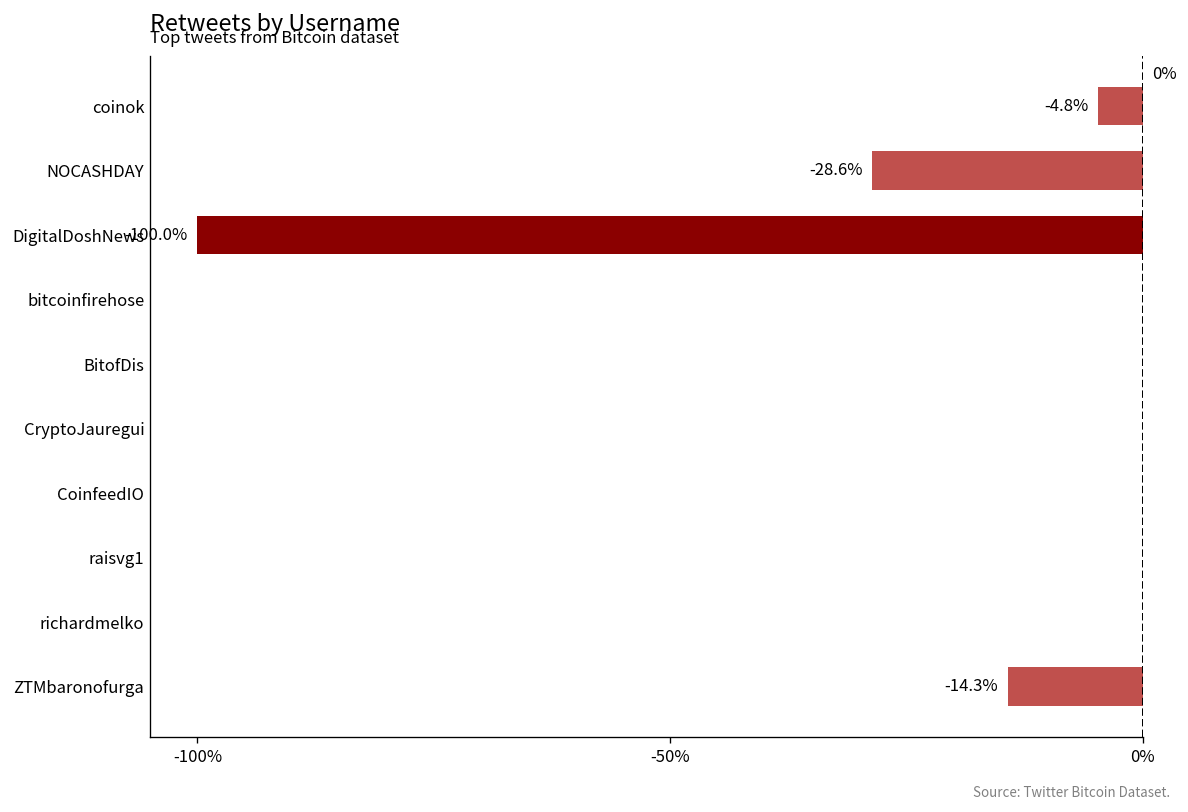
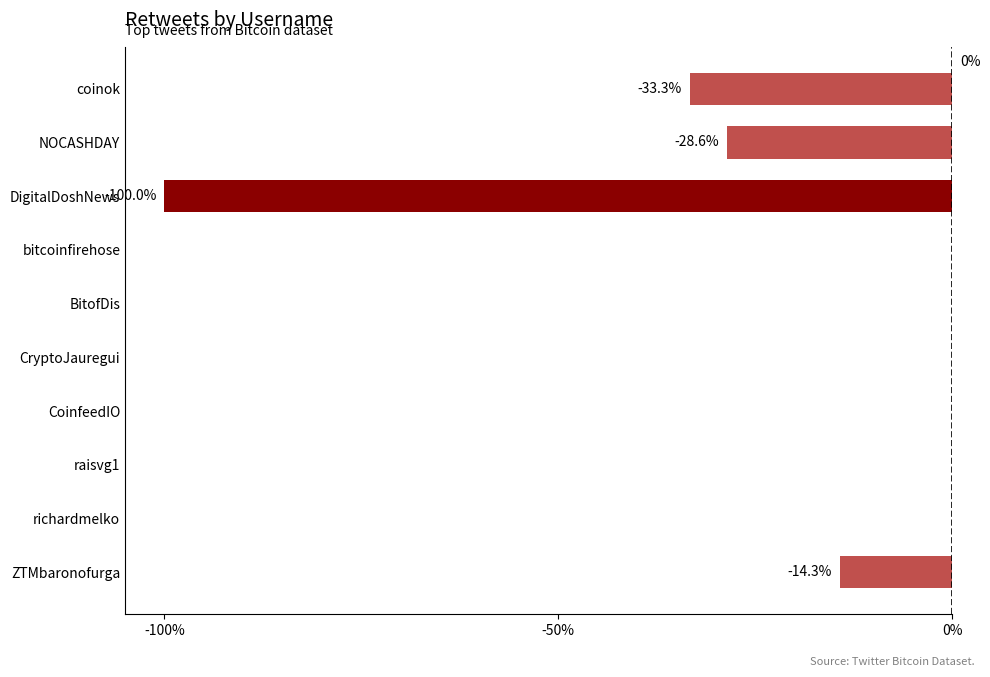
  {
-   "coinok": "-4.8%",
+   "coinok": "-33.3%",
    "NOCASHDAY": "-28.6%",
    "DigitalDoshNews": "-100.0%",
    "ZTMbaronofurga": "-14.3%"
  }
